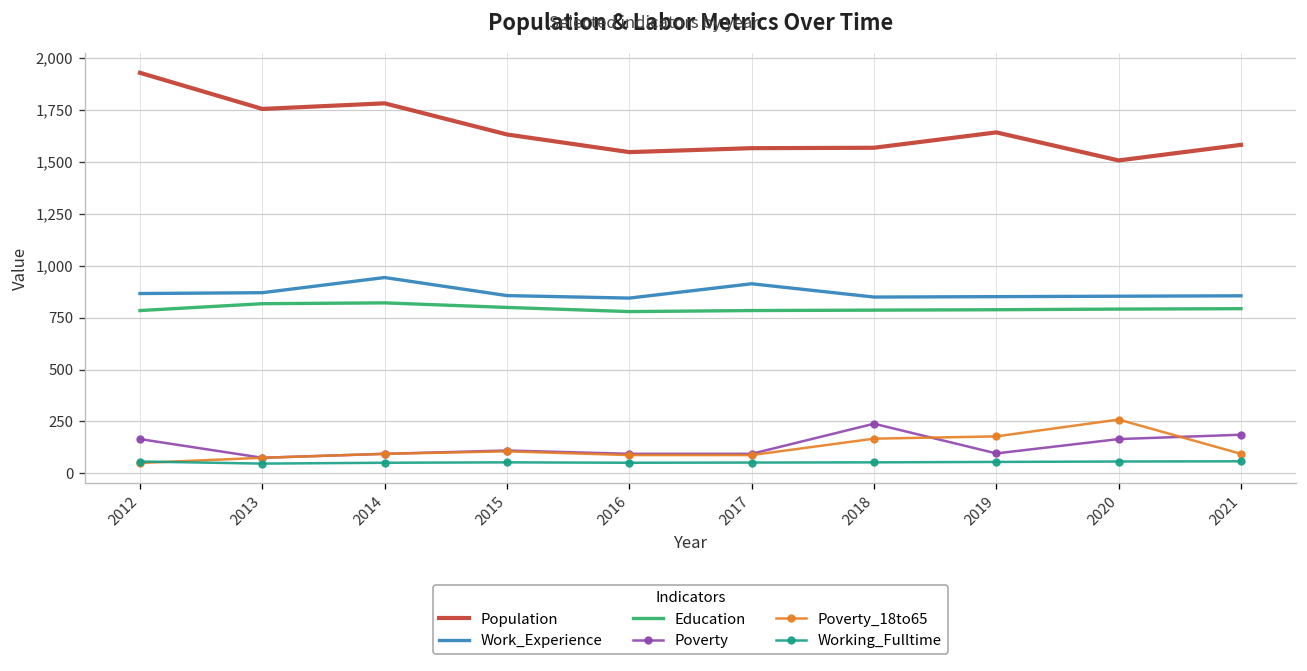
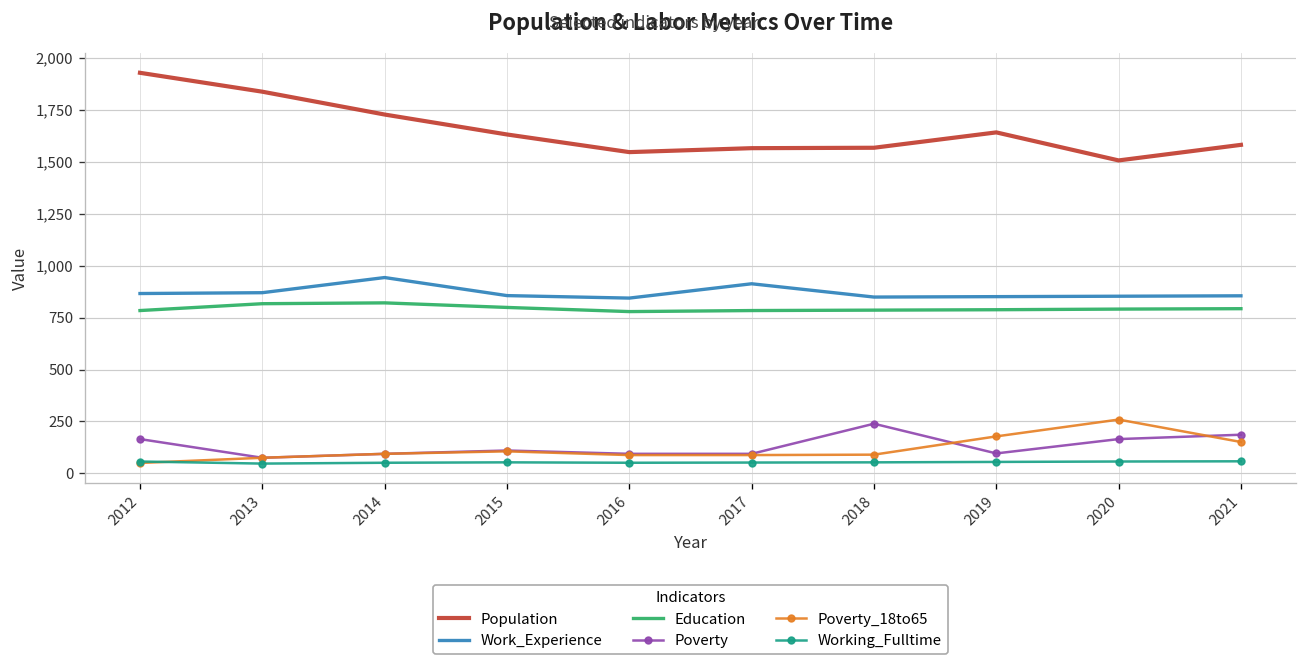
  {
    "Population": {
      "2012": "1,930",
-     "2013": "1,760",
-     "2014": "1,780",
+     "2013": "1,840",
+     "2014": "1,730",
      "2015": "1,630",
      "2016": "1,550",
      "2017": "1,570",
      "2018": "1,570",
      "2019": "1,640",
      "2020": "1,510",
      "2021": "1,580"
    },
    "Work_Experience": {
      "2012": "870",
      "2013": "870",
      "2014": "940",
      "2015": "860",
      "2016": "840",
      "2017": "910",
      "2018": "850",
      "2019": "850",
      "2020": "850",
      "2021": "860"
    },
    "Poverty": {
      "2012": "170",
      "2018": "240",
      "2019": "100",
      "2020": "170",
      "2021": "190"
    },
    "Poverty_18to65": {
-     "2018": "170",
+     "2018": "90",
      "2019": "180",
      "2020": "260",
-     "2021": "90"
+     "2021": "150"
    }
  }
